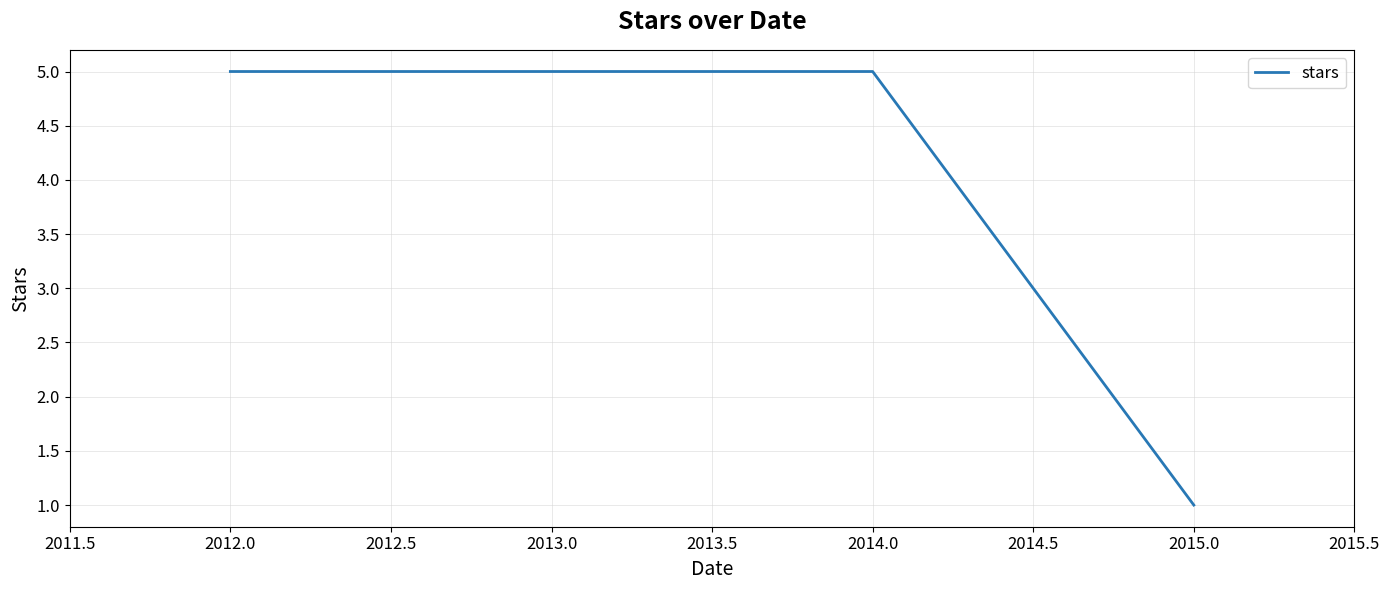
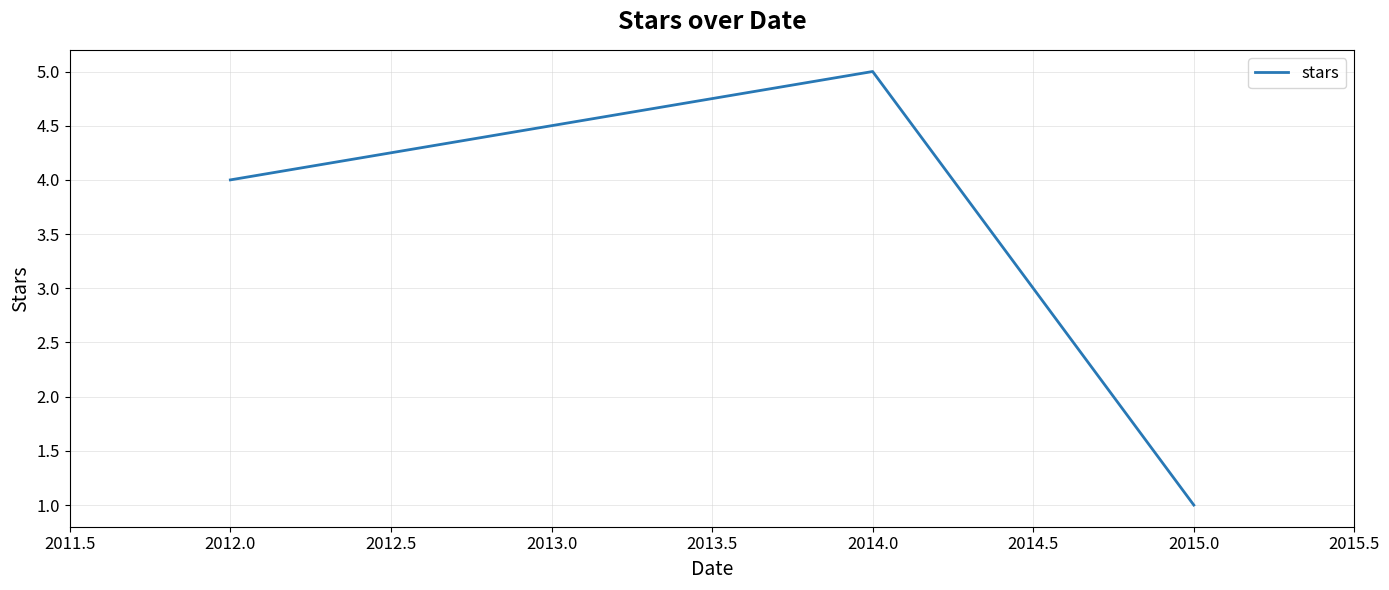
  {
-   "2012.0": 5,
+   "2012.0": 4,
    "2014.0": 5,
    "2015.0": 1
  }
